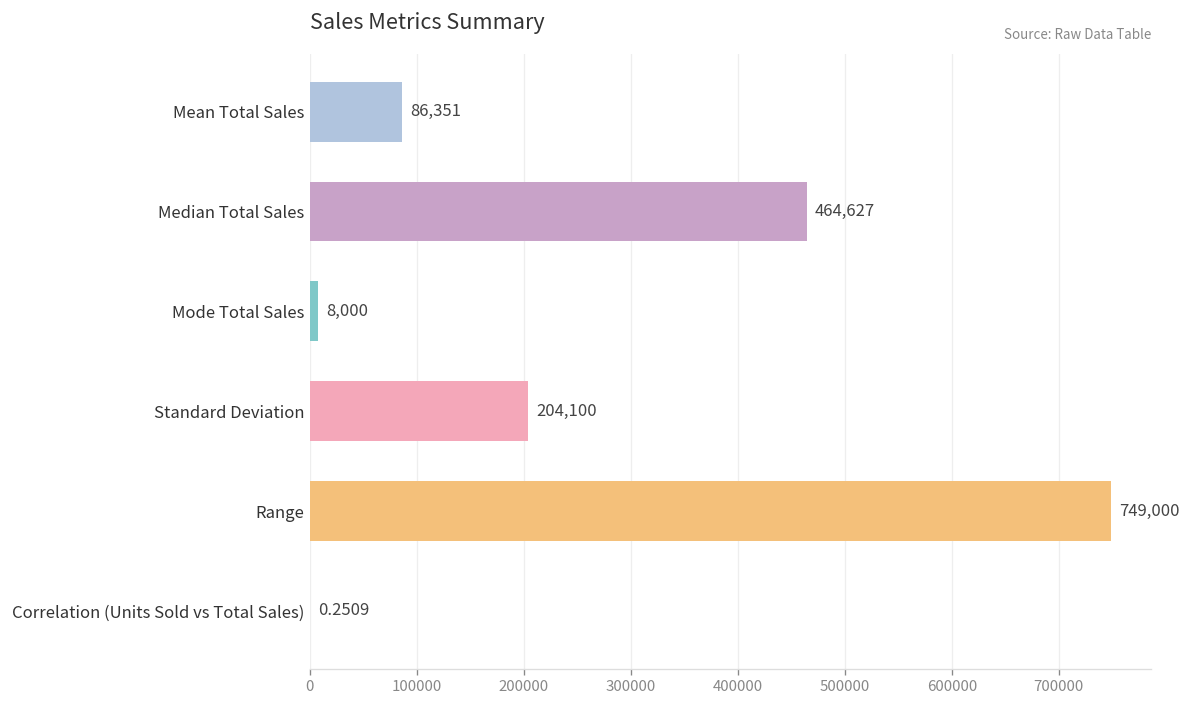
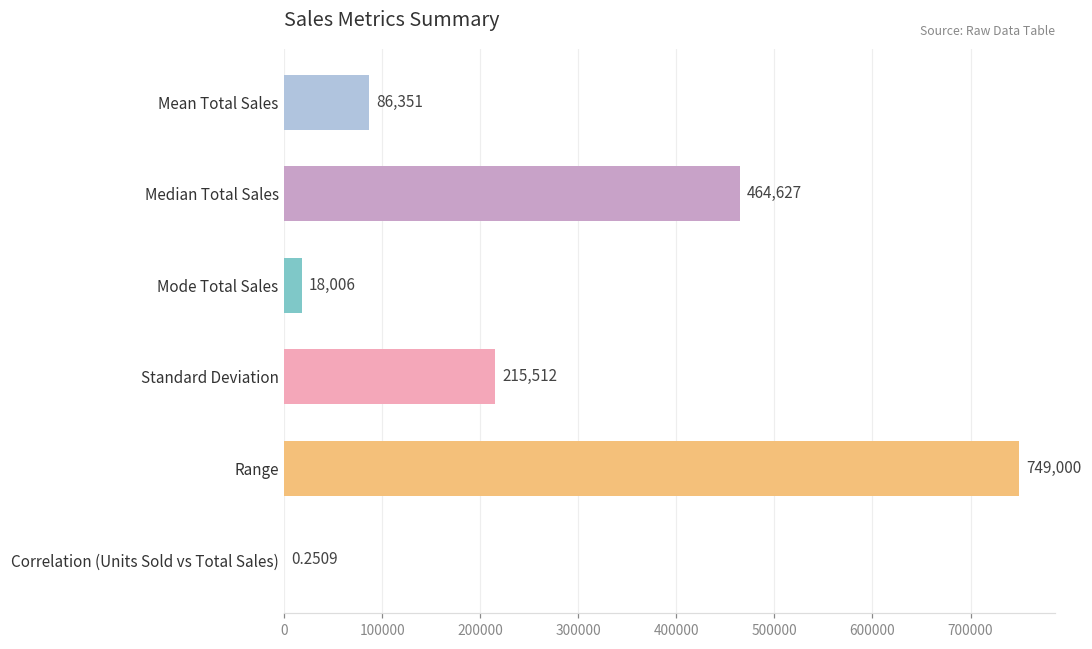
  {
    "Mean Total Sales": "86,351",
    "Median Total Sales": "464,627",
-   "Mode Total Sales": "8,000",
-   "Standard Deviation": "204,100",
+   "Mode Total Sales": "18,006",
+   "Standard Deviation": "215,512",
    "Range": "749,000",
    "Correlation (Units Sold vs Total Sales)": "0.2509"
  }
